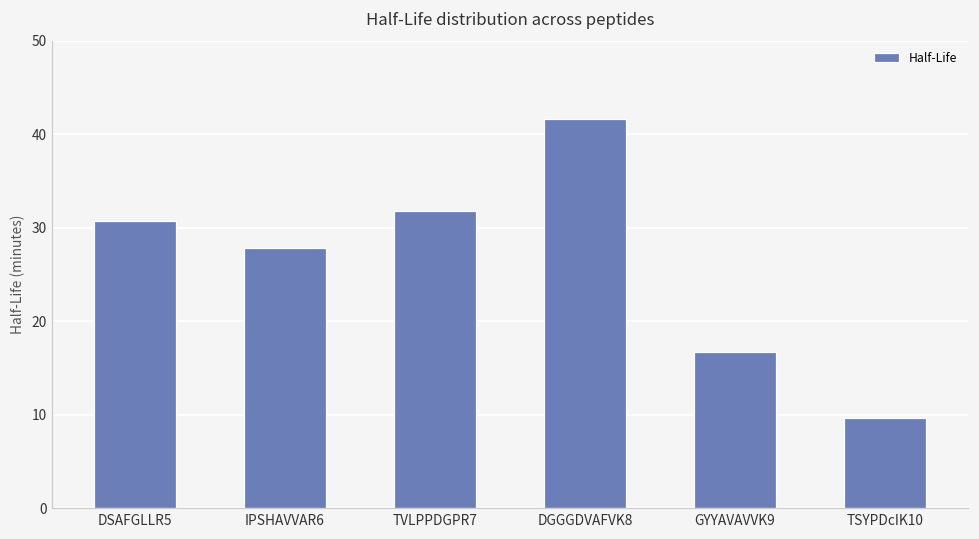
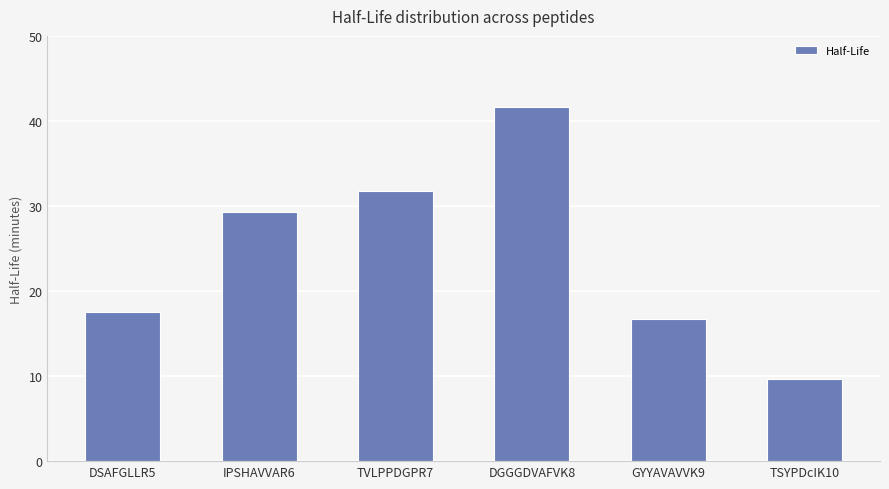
  {
-   "DSAFGLLR5": 31,
-   "IPSHAVVAR6": 28,
+   "DSAFGLLR5": 18,
+   "IPSHAVVAR6": 29,
    "TVLPPDGPR7": 32,
    "DGGGDVAFVK8": 42,
    "GYYAVAVVK9": 17,
    "TSYPDcIK10": 10
  }
